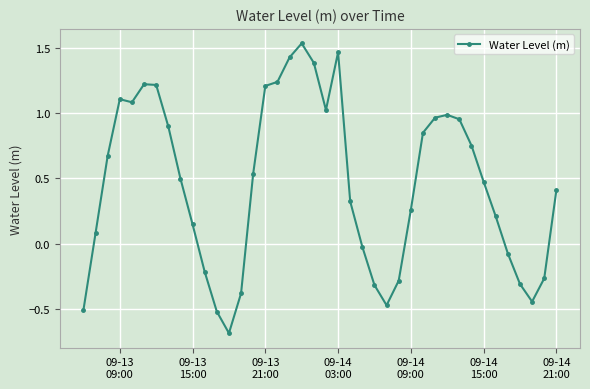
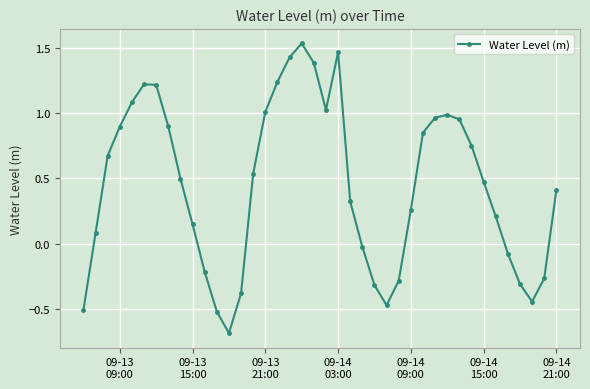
  {
-   "09-13 09:00": 1.11,
+   "09-13 09:00": 0.90,
    "09-13 15:00": 0.15,
-   "09-13 21:00": 1.21,
+   "09-13 21:00": 1.01,
    "09-14 03:00": 1.47,
    "09-14 09:00": 0.26,
    "09-14 15:00": 0.48,
    "09-14 21:00": 0.41
  }
